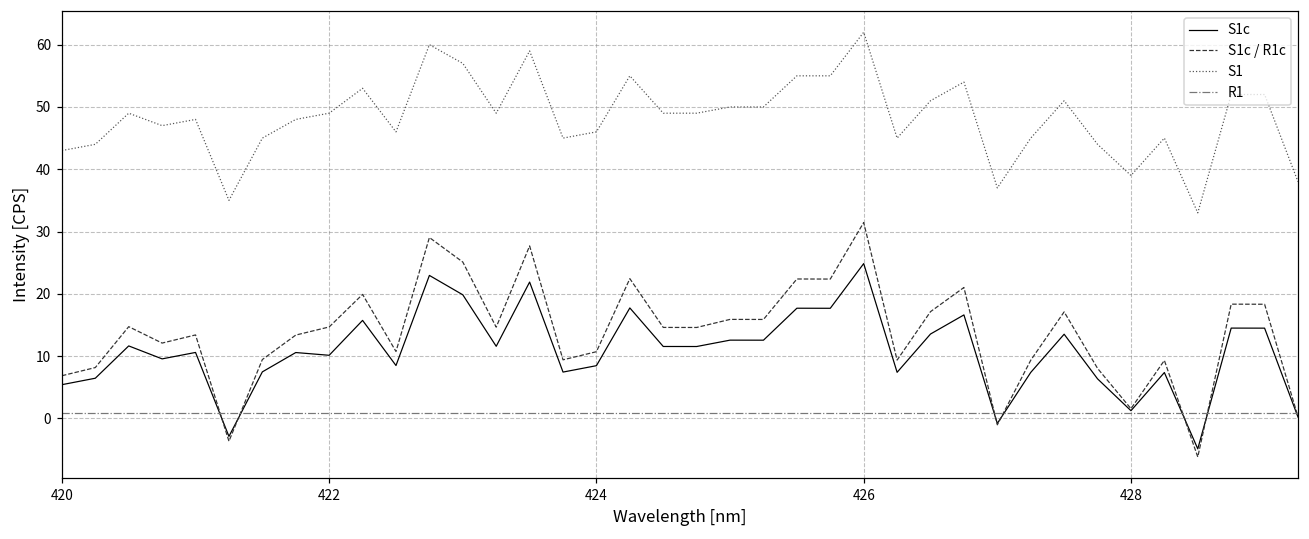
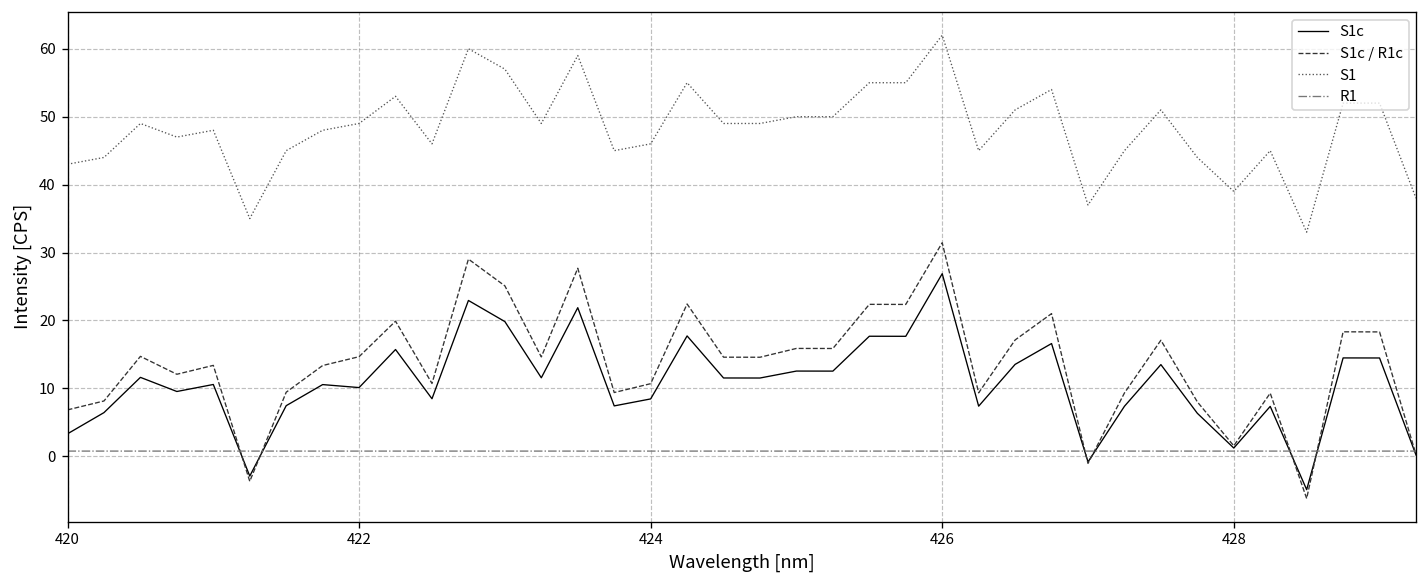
  {
    "S1c": {
-     "420": 5,
+     "420": 3,
      "422": 10,
      "424": 8,
-     "426": 25
+     "426": 27
    }
  }
